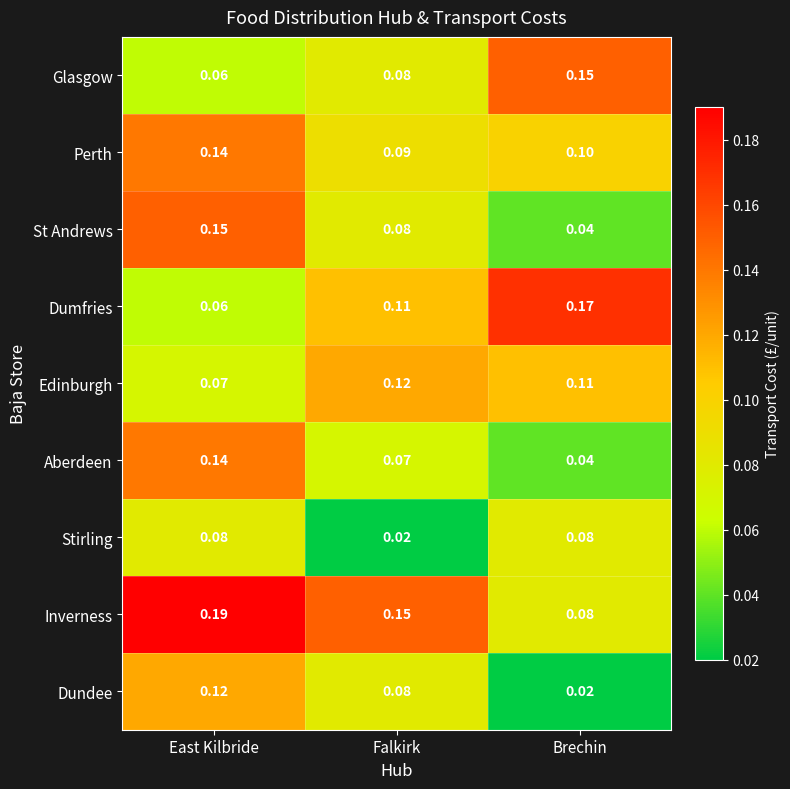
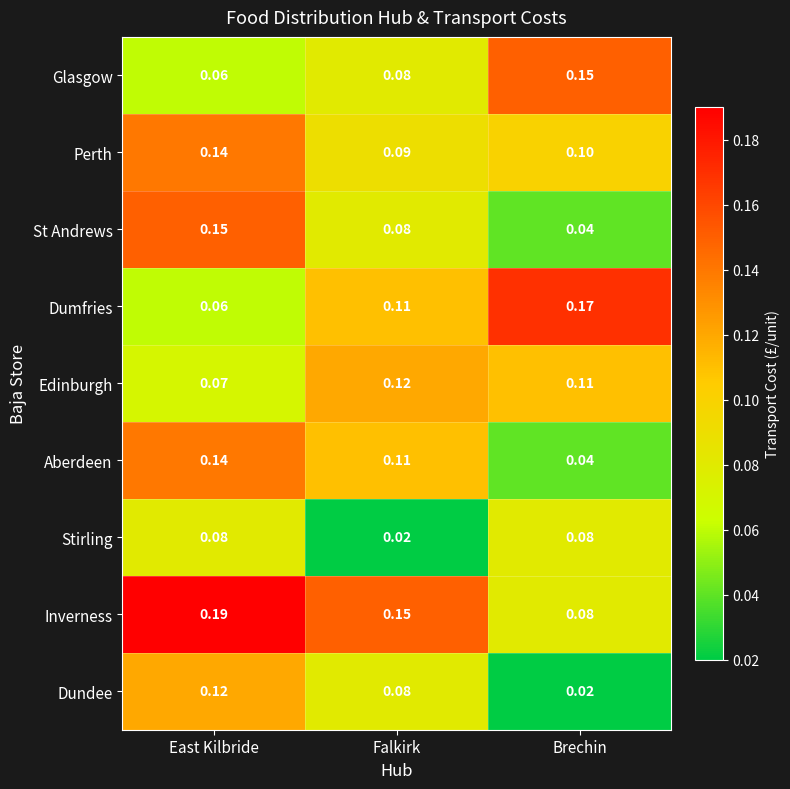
  {
    "Glasgow": {
      "East Kilbride": 0.06,
      "Falkirk": 0.08,
      "Brechin": 0.15
    },
    "Perth": {
      "East Kilbride": 0.14,
      "Falkirk": 0.09,
      "Brechin": 0.10
    },
    "St Andrews": {
      "East Kilbride": 0.15,
      "Falkirk": 0.08,
      "Brechin": 0.04
    },
    "Dumfries": {
      "East Kilbride": 0.06,
      "Falkirk": 0.11,
      "Brechin": 0.17
    },
    "Edinburgh": {
      "East Kilbride": 0.07,
      "Falkirk": 0.12,
      "Brechin": 0.11
    },
    "Aberdeen": {
      "East Kilbride": 0.14,
-     "Falkirk": 0.07,
+     "Falkirk": 0.11,
      "Brechin": 0.04
    },
    "Stirling": {
      "East Kilbride": 0.08,
      "Falkirk": 0.02,
      "Brechin": 0.08
    },
    "Inverness": {
      "East Kilbride": 0.19,
      "Falkirk": 0.15,
      "Brechin": 0.08
    },
    "Dundee": {
      "East Kilbride": 0.12,
      "Falkirk": 0.08,
      "Brechin": 0.02
    }
  }
